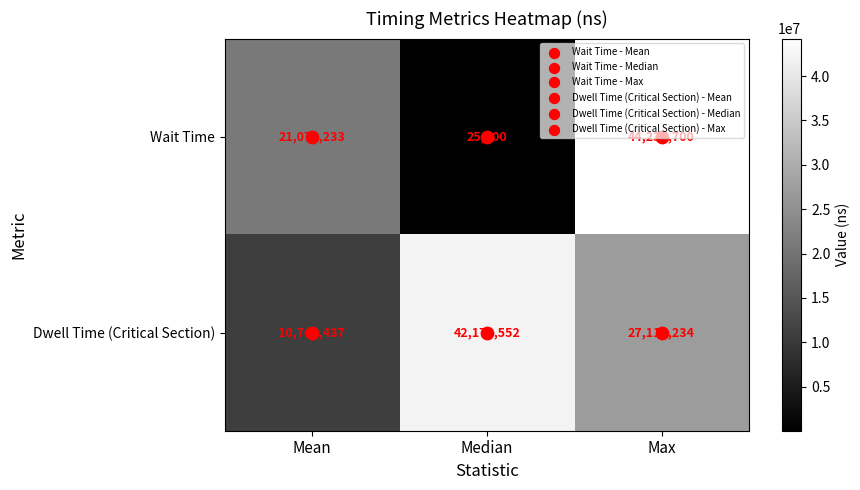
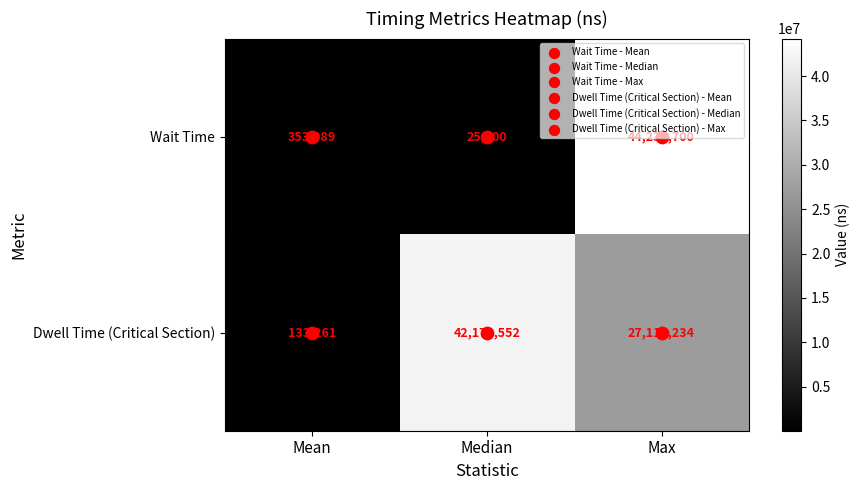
  {
    "Wait Time": {
-     "Mean": "21,071,233"
+     "Mean": "353,089"
    },
    "Dwell Time (Critical Section)": {
-     "Mean": "10,742,437"
+     "Mean": "133,261"
    }
  }
